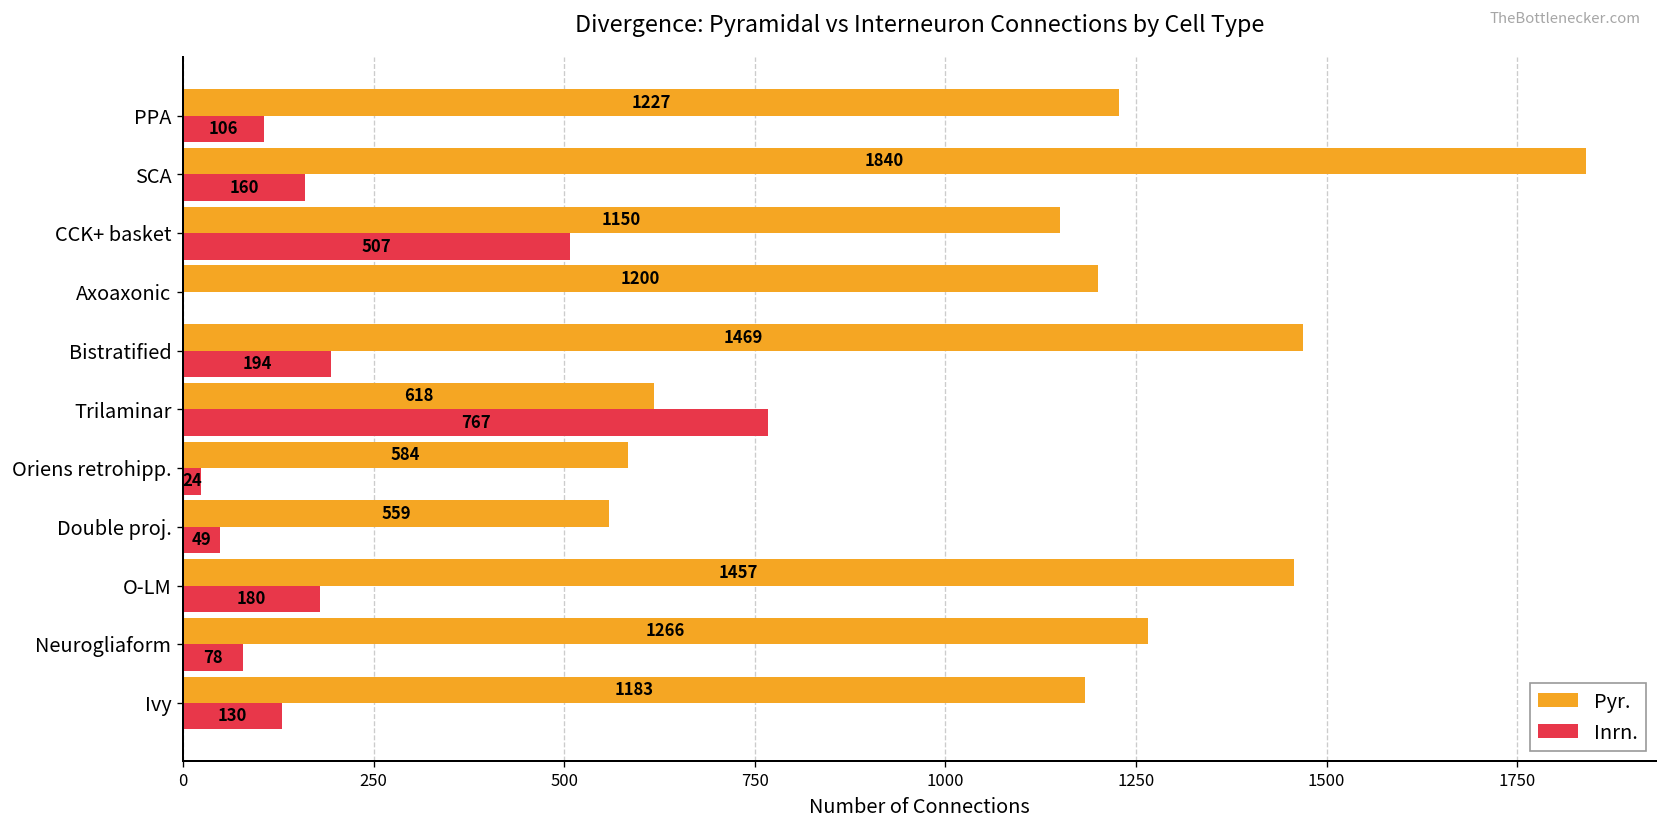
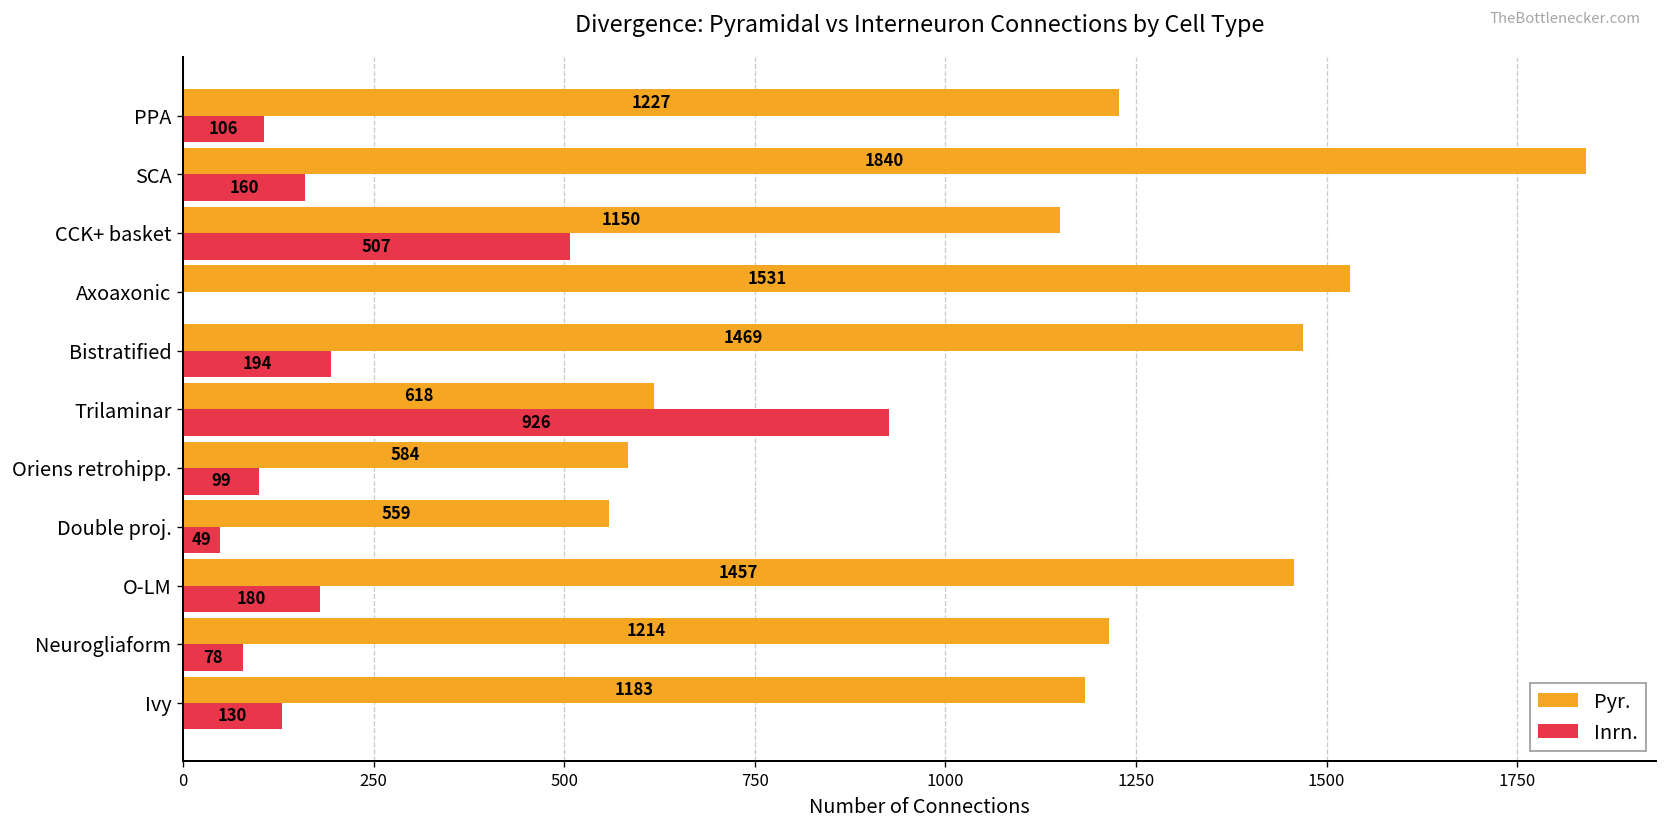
  {
    "Pyr.": {
      "PPA": 1227,
      "SCA": 1840,
      "CCK+ basket": 1150,
-     "Axoaxonic": 1200,
+     "Axoaxonic": 1531,
      "Bistratified": 1469,
      "Trilaminar": 618,
      "Oriens retrohipp.": 584,
      "Double proj.": 559,
      "O-LM": 1457,
-     "Neurogliaform": 1266,
+     "Neurogliaform": 1214,
      "Ivy": 1183
    },
    "Inrn.": {
      "PPA": 106,
      "SCA": 160,
      "CCK+ basket": 507,
      "Bistratified": 194,
-     "Trilaminar": 767,
-     "Oriens retrohipp.": 24,
+     "Trilaminar": 926,
+     "Oriens retrohipp.": 99,
      "Double proj.": 49,
      "O-LM": 180,
      "Neurogliaform": 78,
      "Ivy": 130
    }
  }
